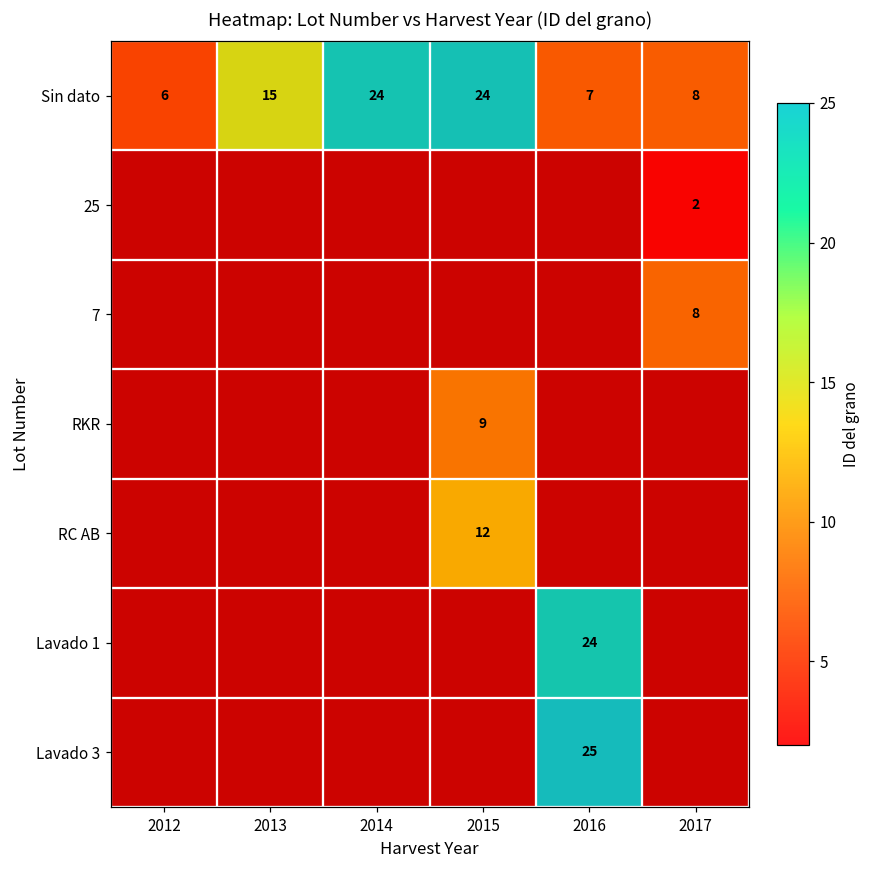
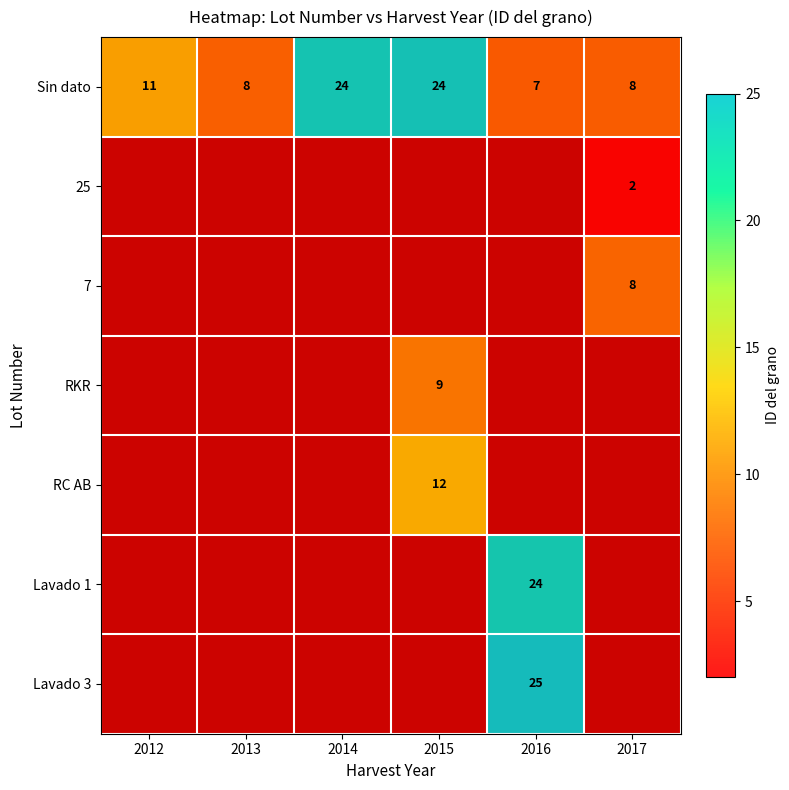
  {
    "Sin dato": {
-     "2012": 6,
-     "2013": 15,
+     "2012": 11,
+     "2013": 8,
      "2014": 24,
      "2015": 24,
      "2016": 7,
      "2017": 8
    },
    "25": {
      "2017": 2
    },
    "7": {
      "2017": 8
    },
    "RKR": {
      "2015": 9
    },
    "RC AB": {
      "2015": 12
    },
    "Lavado 1": {
      "2016": 24
    },
    "Lavado 3": {
      "2016": 25
    }
  }
